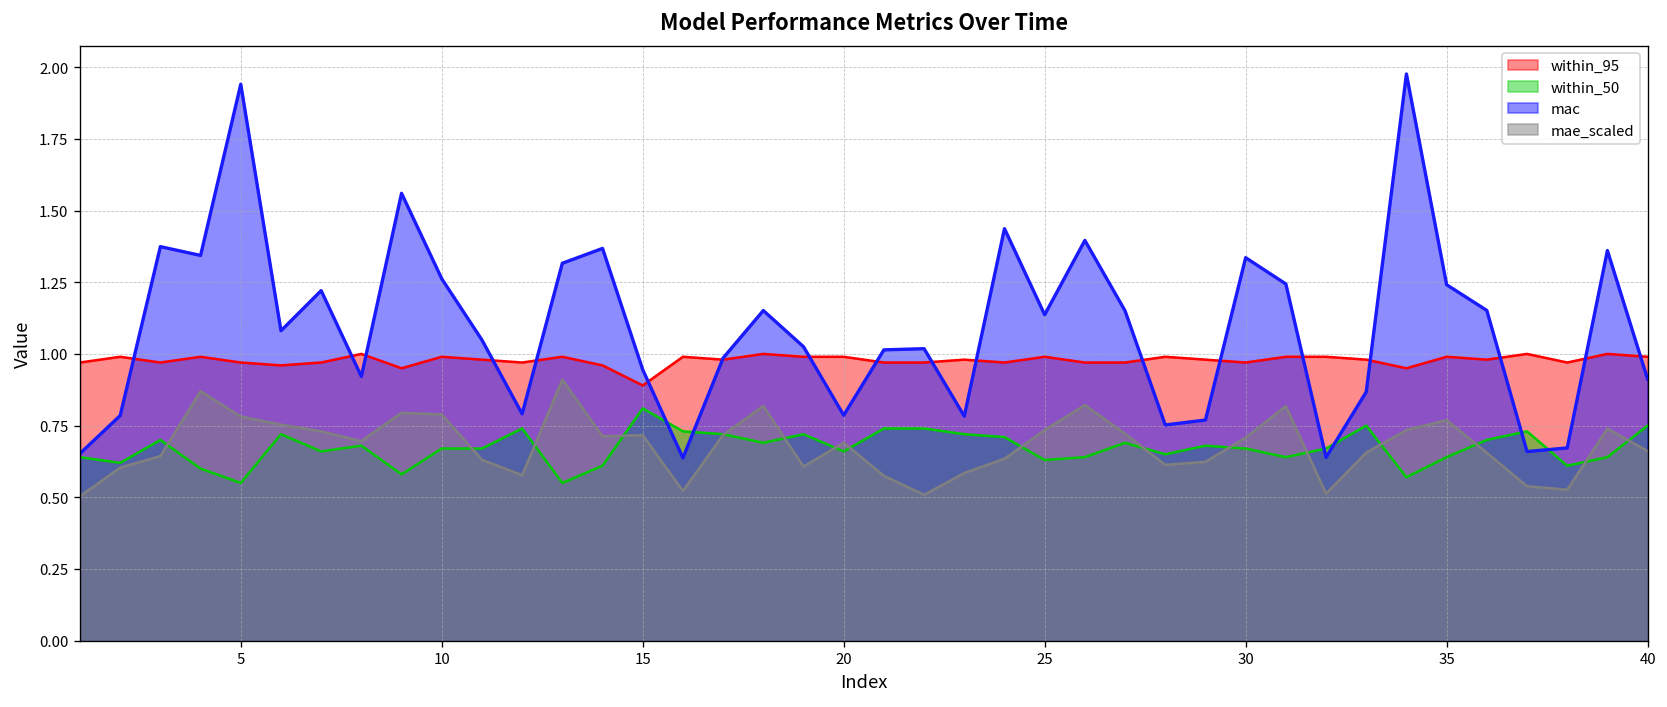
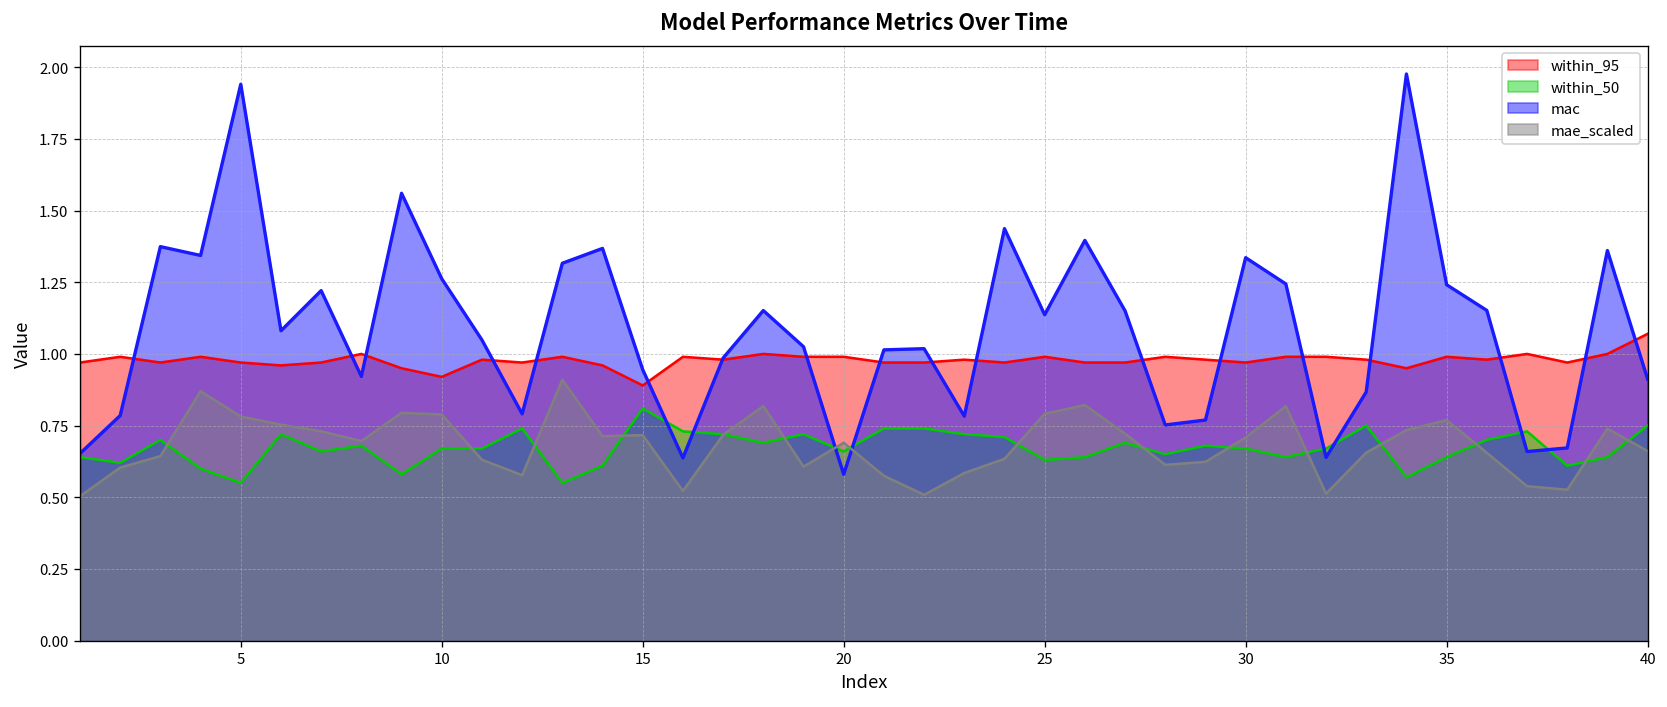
  {
    "within_95": {
      "5": 0.97,
-     "10": 0.99,
+     "10": 0.92,
      "15": 0.89,
      "20": 0.99,
      "25": 0.99,
      "30": 0.97,
      "35": 0.99,
-     "40": 0.99
+     "40": 1.07
    },
    "within_50": {
      "5": 0.55,
      "10": 0.67,
      "15": 0.81,
      "20": 0.66,
      "25": 0.63,
      "30": 0.67,
      "35": 0.64,
      "40": 0.75
    },
    "mac": {
      "5": 1.94,
      "10": 1.26,
      "15": 0.95,
-     "20": 0.79,
+     "20": 0.58,
      "25": 1.14,
      "30": 1.34,
      "35": 1.24,
      "40": 0.91
    },
    "mae_scaled": {
      "5": 0.78,
      "10": 0.79,
      "15": 0.72,
      "20": 0.69,
-     "25": 0.73,
+     "25": 0.79,
      "30": 0.71,
      "35": 0.77,
      "40": 0.66
    }
  }
